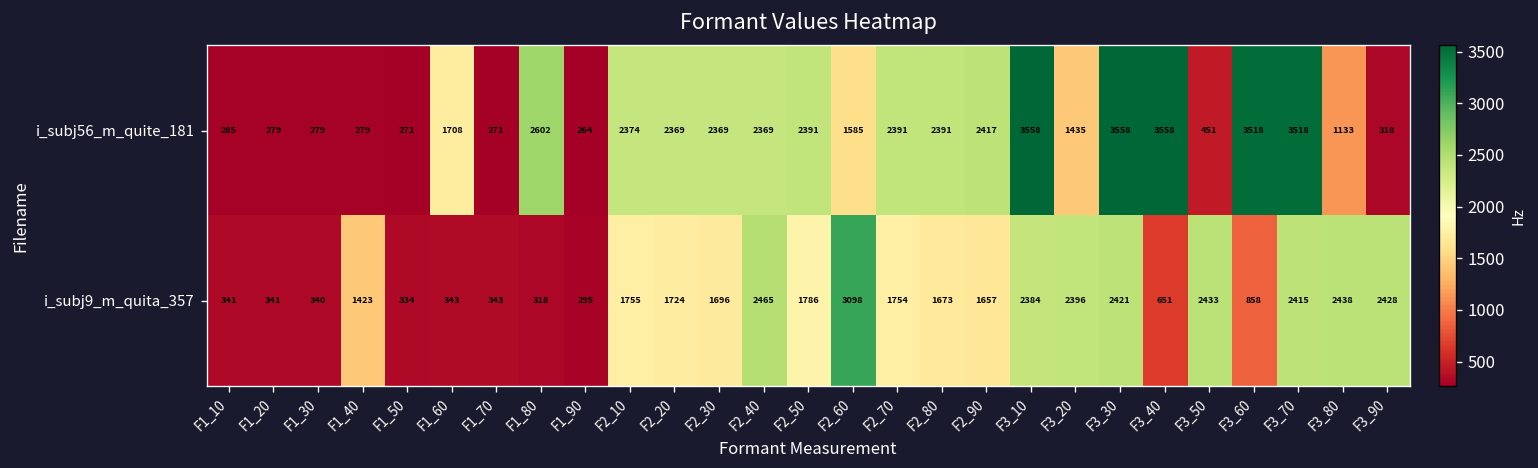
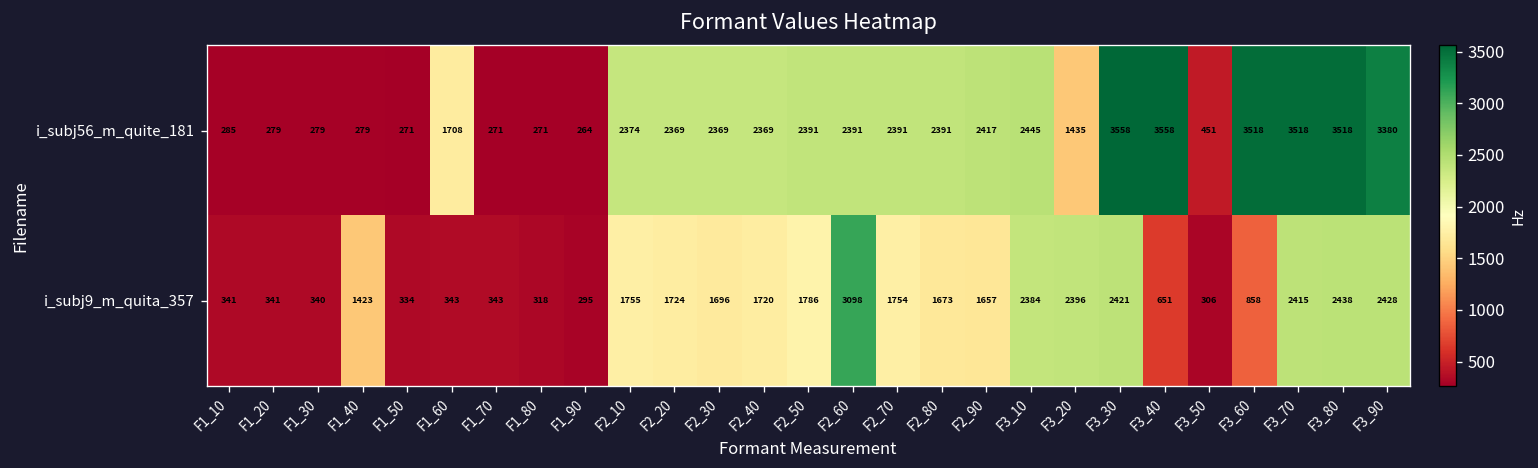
  {
    "i_subj56_m_quite_181": {
      "F1_10": 285,
      "F1_20": 279,
      "F1_30": 279,
      "F1_40": 279,
      "F1_50": 271,
      "F1_60": 1708,
      "F1_70": 271,
-     "F1_80": 2602,
+     "F1_80": 271,
      "F1_90": 264,
      "F2_10": 2374,
      "F2_20": 2369,
      "F2_30": 2369,
      "F2_40": 2369,
      "F2_50": 2391,
-     "F2_60": 1585,
+     "F2_60": 2391,
      "F2_70": 2391,
      "F2_80": 2391,
      "F2_90": 2417,
-     "F3_10": 3558,
+     "F3_10": 2445,
      "F3_20": 1435,
      "F3_30": 3558,
      "F3_40": 3558,
      "F3_50": 451,
      "F3_60": 3518,
      "F3_70": 3518,
-     "F3_80": 1133,
-     "F3_90": 318
+     "F3_80": 3518,
+     "F3_90": 3380
    },
    "i_subj9_m_quita_357": {
      "F1_10": 341,
      "F1_20": 341,
      "F1_30": 340,
      "F1_40": 1423,
      "F1_50": 334,
      "F1_60": 343,
      "F1_70": 343,
      "F1_80": 318,
      "F1_90": 295,
      "F2_10": 1755,
      "F2_20": 1724,
      "F2_30": 1696,
-     "F2_40": 2465,
+     "F2_40": 1720,
      "F2_50": 1786,
      "F2_60": 3098,
      "F2_70": 1754,
      "F2_80": 1673,
      "F2_90": 1657,
      "F3_10": 2384,
      "F3_20": 2396,
      "F3_30": 2421,
      "F3_40": 651,
-     "F3_50": 2433,
+     "F3_50": 306,
      "F3_60": 858,
      "F3_70": 2415,
      "F3_80": 2438,
      "F3_90": 2428
    }
  }
